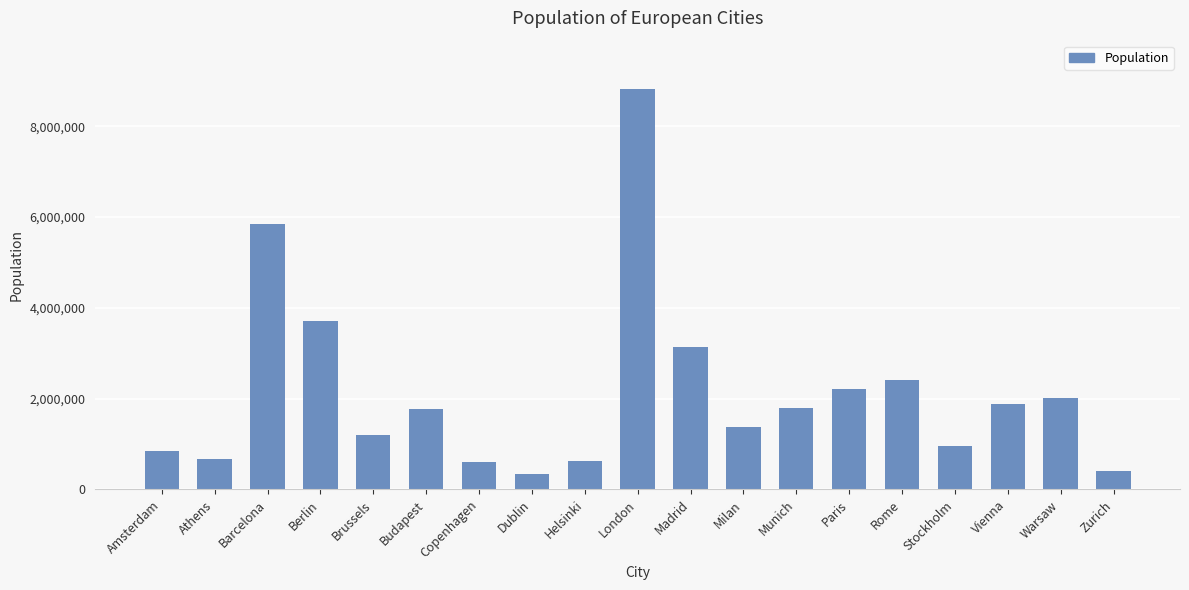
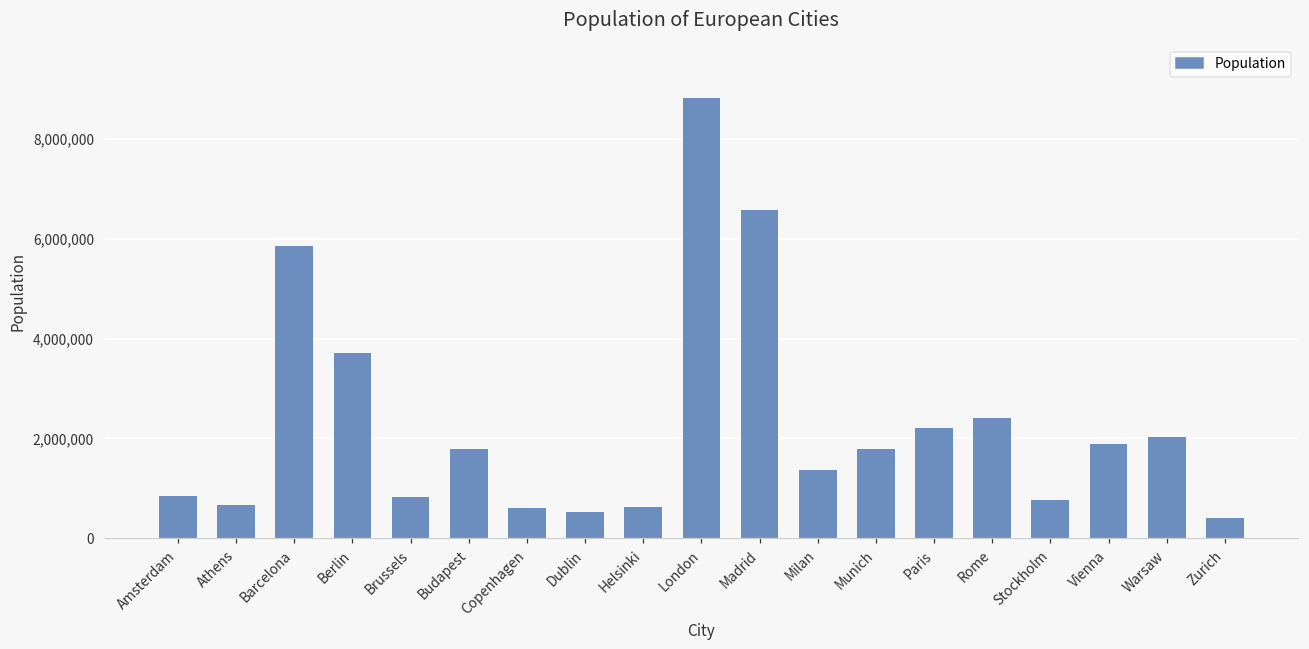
  {
    "Amsterdam": "900,000",
    "Athens": "700,000",
    "Barcelona": "5,900,000",
    "Berlin": "3,700,000",
-   "Brussels": "1,200,000",
+   "Brussels": "800,000",
    "Budapest": "1,800,000",
    "Copenhagen": "600,000",
-   "Dublin": "300,000",
+   "Dublin": "500,000",
    "Helsinki": "600,000",
    "London": "8,800,000",
-   "Madrid": "3,100,000",
+   "Madrid": "6,600,000",
    "Milan": "1,400,000",
    "Munich": "1,800,000",
    "Paris": "2,200,000",
    "Rome": "2,400,000",
-   "Stockholm": "1,000,000",
+   "Stockholm": "800,000",
    "Vienna": "1,900,000",
    "Warsaw": "2,000,000",
    "Zurich": "400,000"
  }
